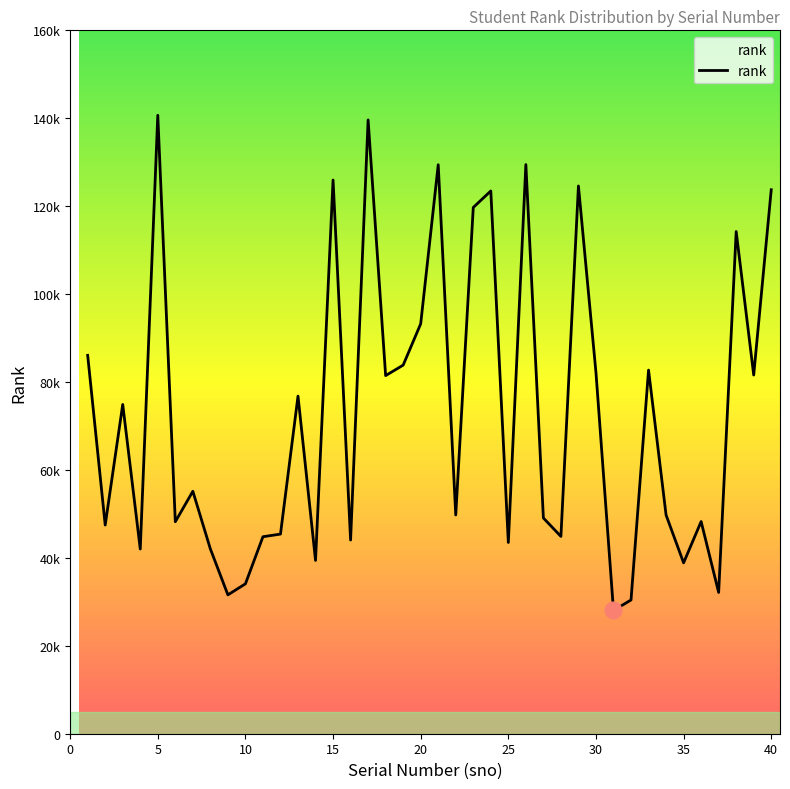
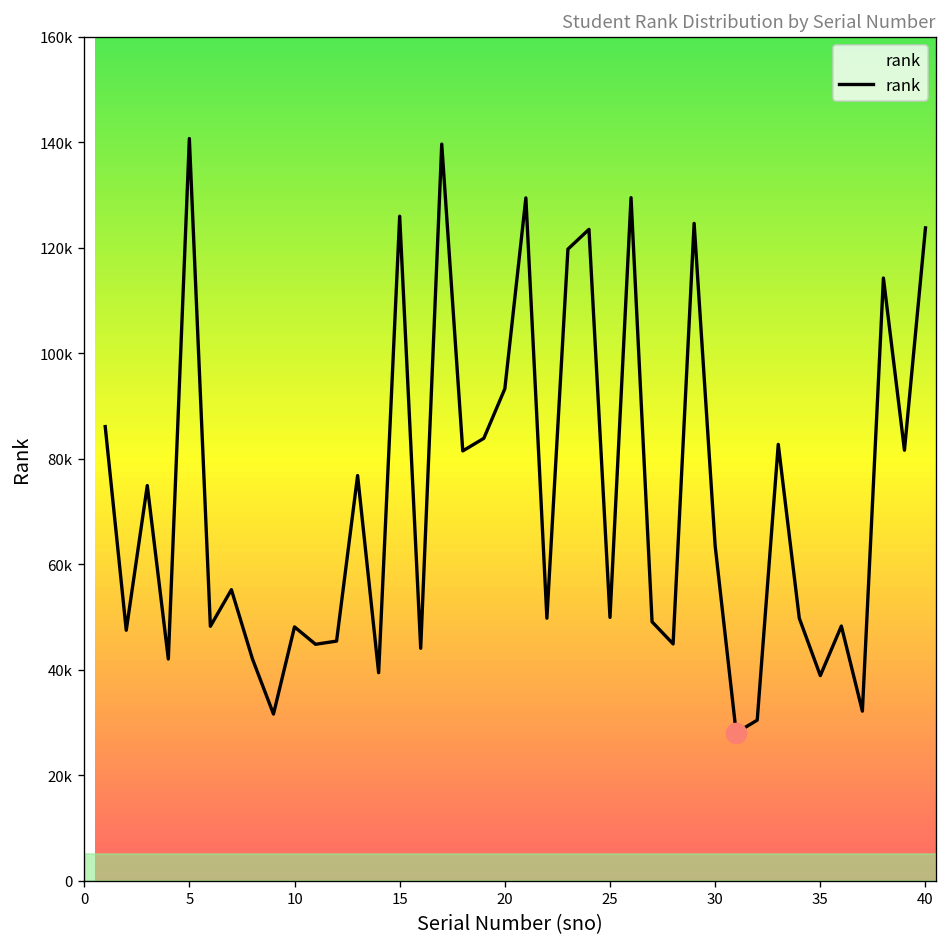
  {
    "rank": {
      "5": 141000,
-     "10": 34000,
+     "10": 48000,
      "15": 126000,
      "20": 93000,
-     "25": 44000,
-     "30": 82000,
+     "25": 50000,
+     "30": 63000,
      "35": 39000,
      "40": 124000
    }
  }
